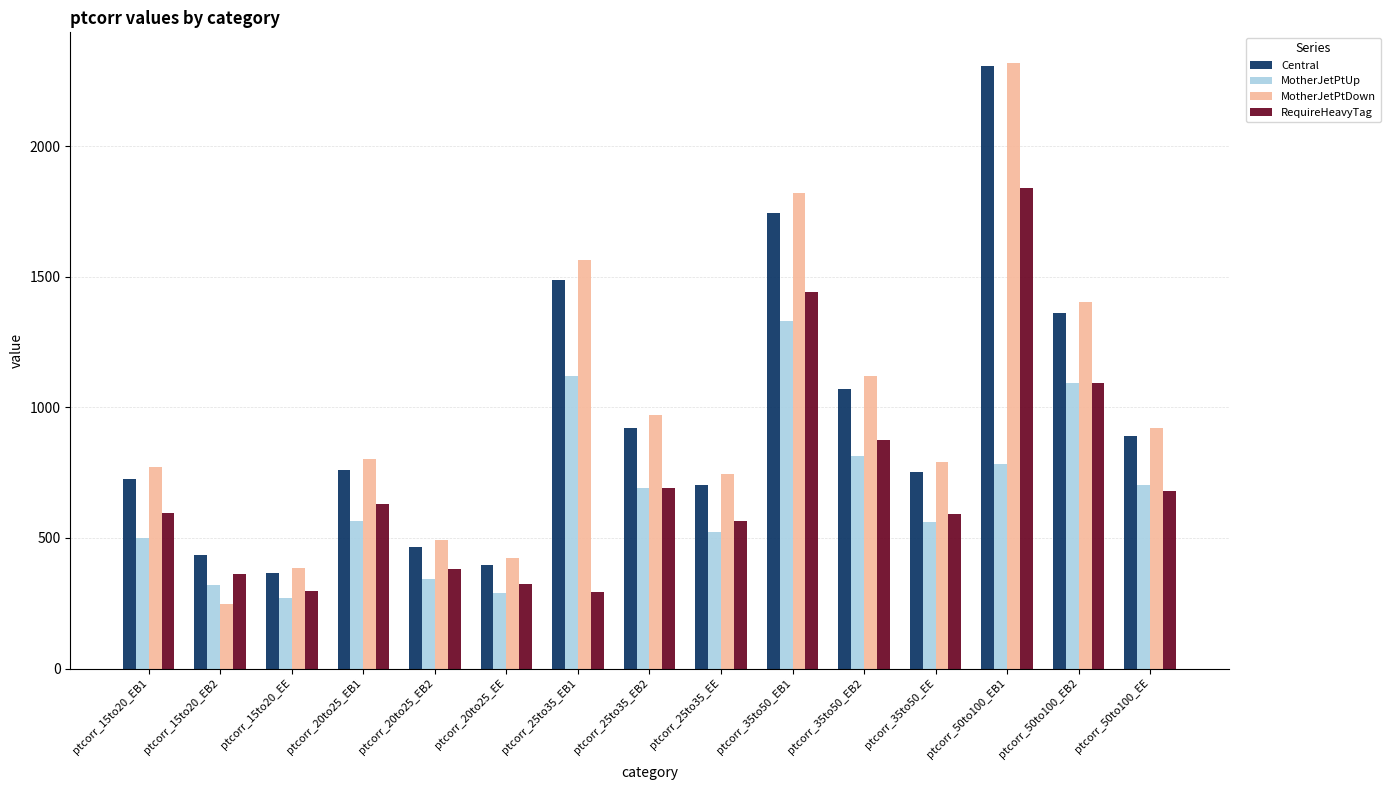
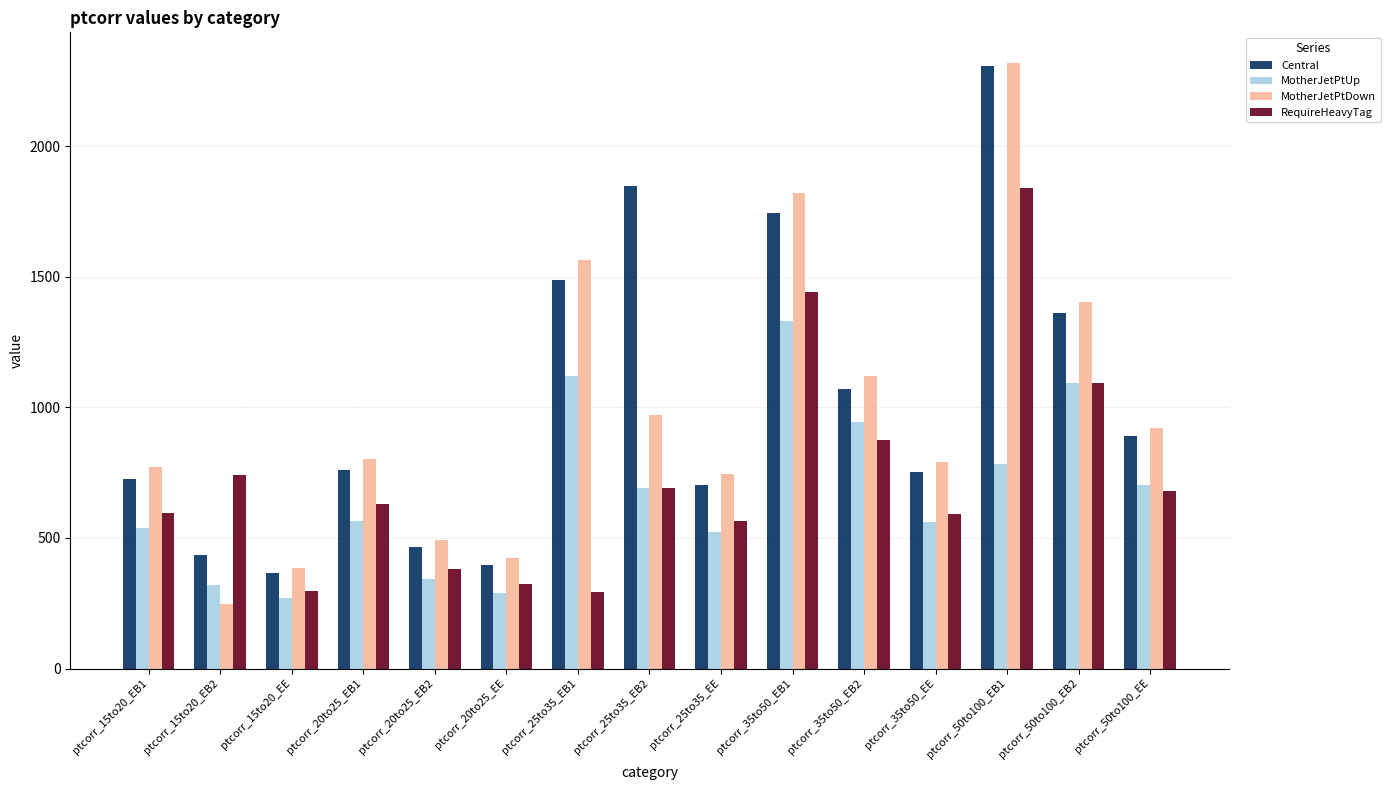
  {
    "Central": {
      "ptcorr_15to20_EB1": 730,
      "ptcorr_15to20_EB2": 440,
      "ptcorr_15to20_EE": 360,
      "ptcorr_20to25_EB1": 760,
      "ptcorr_20to25_EB2": 470,
      "ptcorr_20to25_EE": 400,
      "ptcorr_25to35_EB1": 1490,
-     "ptcorr_25to35_EB2": 920,
+     "ptcorr_25to35_EB2": 1850,
      "ptcorr_25to35_EE": 700,
      "ptcorr_35to50_EB1": 1740,
      "ptcorr_35to50_EB2": 1070,
      "ptcorr_35to50_EE": 750,
      "ptcorr_50to100_EB1": 2310,
      "ptcorr_50to100_EB2": 1360,
      "ptcorr_50to100_EE": 890
    },
    "MotherJetPtUp": {
-     "ptcorr_15to20_EB1": 500,
+     "ptcorr_15to20_EB1": 540,
      "ptcorr_15to20_EB2": 320,
      "ptcorr_15to20_EE": 270,
      "ptcorr_20to25_EB1": 560,
      "ptcorr_20to25_EB2": 340,
      "ptcorr_20to25_EE": 290,
      "ptcorr_25to35_EB1": 1120,
      "ptcorr_25to35_EB2": 690,
      "ptcorr_25to35_EE": 520,
      "ptcorr_35to50_EB1": 1330,
-     "ptcorr_35to50_EB2": 820,
+     "ptcorr_35to50_EB2": 950,
      "ptcorr_35to50_EE": 560,
      "ptcorr_50to100_EB1": 780,
      "ptcorr_50to100_EB2": 1090,
      "ptcorr_50to100_EE": 700
    },
    "MotherJetPtDown": {
      "ptcorr_15to20_EB1": 770,
      "ptcorr_15to20_EB2": 250,
      "ptcorr_15to20_EE": 390,
      "ptcorr_20to25_EB1": 800,
      "ptcorr_20to25_EB2": 490,
      "ptcorr_20to25_EE": 420,
      "ptcorr_25to35_EB1": 1570,
      "ptcorr_25to35_EB2": 970,
      "ptcorr_25to35_EE": 740,
      "ptcorr_35to50_EB1": 1820,
      "ptcorr_35to50_EB2": 1120,
      "ptcorr_35to50_EE": 790,
      "ptcorr_50to100_EB1": 2320,
      "ptcorr_50to100_EB2": 1400,
      "ptcorr_50to100_EE": 920
    },
    "RequireHeavyTag": {
      "ptcorr_15to20_EB1": 600,
-     "ptcorr_15to20_EB2": 360,
+     "ptcorr_15to20_EB2": 740,
      "ptcorr_15to20_EE": 300,
      "ptcorr_20to25_EB1": 630,
      "ptcorr_20to25_EB2": 380,
      "ptcorr_20to25_EE": 320,
      "ptcorr_25to35_EB1": 290,
      "ptcorr_25to35_EB2": 690,
      "ptcorr_25to35_EE": 570,
      "ptcorr_35to50_EB1": 1440,
      "ptcorr_35to50_EB2": 870,
      "ptcorr_35to50_EE": 590,
      "ptcorr_50to100_EB1": 1840,
      "ptcorr_50to100_EB2": 1090,
      "ptcorr_50to100_EE": 680
    }
  }
